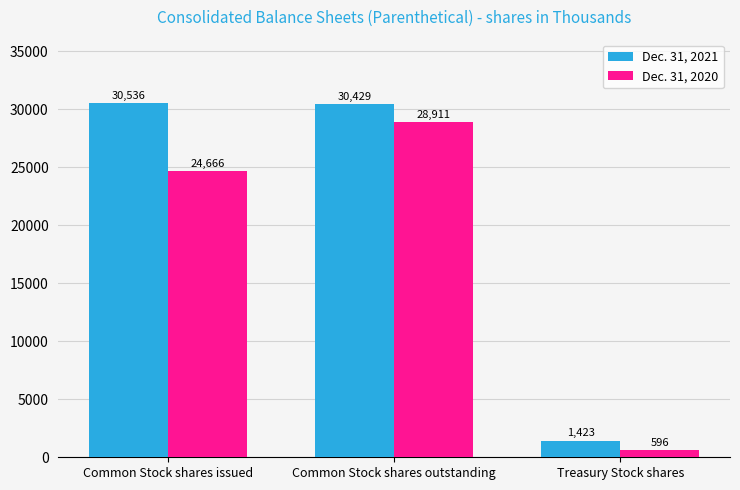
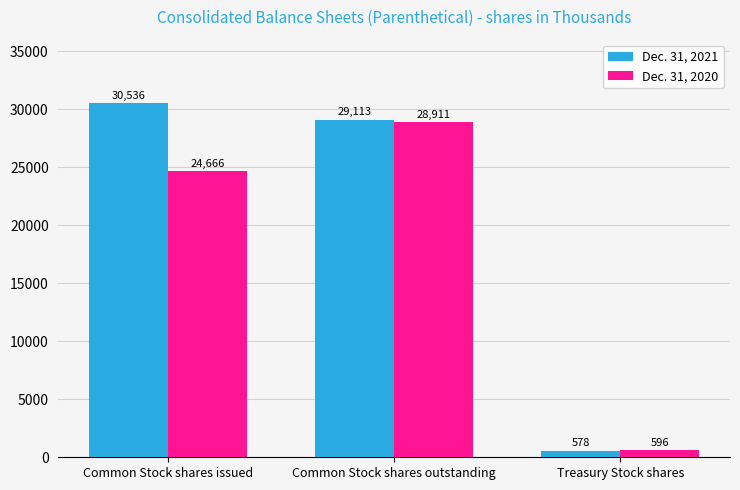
  {
    "Dec. 31, 2021": {
      "Common Stock shares issued": "30,536",
-     "Common Stock shares outstanding": "30,429",
-     "Treasury Stock shares": "1,423"
+     "Common Stock shares outstanding": "29,113",
+     "Treasury Stock shares": "578"
    },
    "Dec. 31, 2020": {
      "Common Stock shares issued": "24,666",
      "Common Stock shares outstanding": "28,911",
      "Treasury Stock shares": "596"
    }
  }
